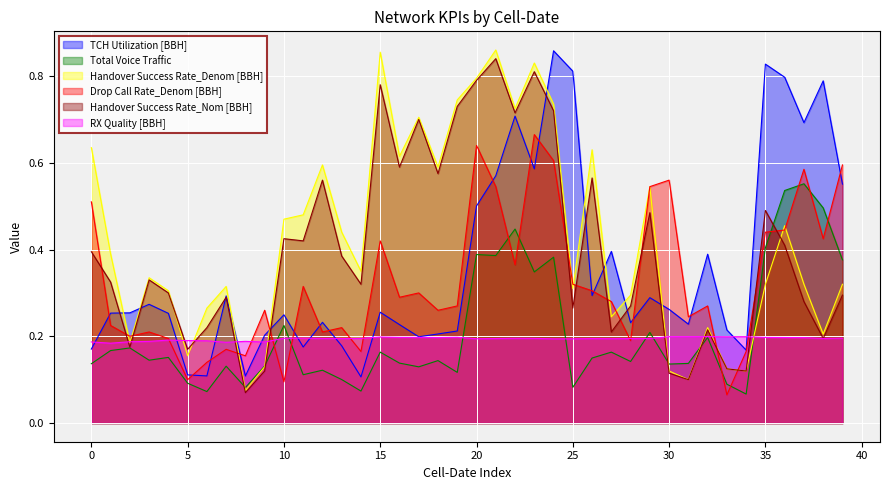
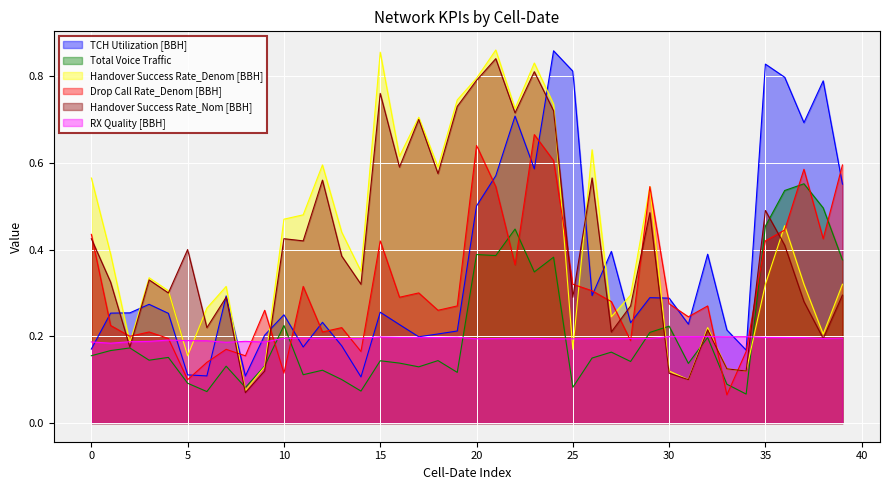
  {
    "TCH Utilization [BBH]": {
      "0": 0.17,
      "5": 0.11,
      "10": 0.25,
      "15": 0.26,
      "20": 0.50,
      "25": 0.81,
-     "30": 0.26,
+     "30": 0.29,
      "35": 0.83
    },
    "Total Voice Traffic": {
-     "0": 0.14,
+     "0": 0.16,
      "5": 0.09,
      "10": 0.23,
-     "15": 0.16,
+     "15": 0.14,
      "20": 0.39,
      "25": 0.08,
-     "30": 0.14,
-     "35": 0.40
+     "30": 0.22,
+     "35": 0.45
    },
    "Handover Success Rate_Denom [BBH]": {
-     "0": 0.64,
+     "0": 0.57,
      "5": 0.16,
      "10": 0.47,
      "15": 0.86,
-     "25": 0.31,
+     "25": 0.17,
      "35": 0.32
    },
    "Drop Call Rate_Denom [BBH]": {
-     "0": 0.51,
+     "0": 0.44,
      "5": 0.10,
-     "10": 0.10,
+     "10": 0.12,
      "15": 0.42,
      "20": 0.64,
      "25": 0.32,
-     "30": 0.56,
-     "35": 0.44
+     "30": 0.28,
+     "35": 0.42
    },
    "Handover Success Rate_Nom [BBH]": {
-     "0": 0.40,
-     "5": 0.17,
+     "0": 0.43,
+     "5": 0.40,
      "10": 0.43,
-     "15": 0.78,
-     "25": 0.27,
+     "15": 0.76,
+     "25": 0.29,
      "35": 0.49
    },
    "RX Quality [BBH]": {
      "0": 0.19,
      "5": 0.19,
      "10": 0.20,
      "15": 0.20,
      "20": 0.19,
      "25": 0.19,
      "30": 0.20,
      "35": 0.20
    }
  }
